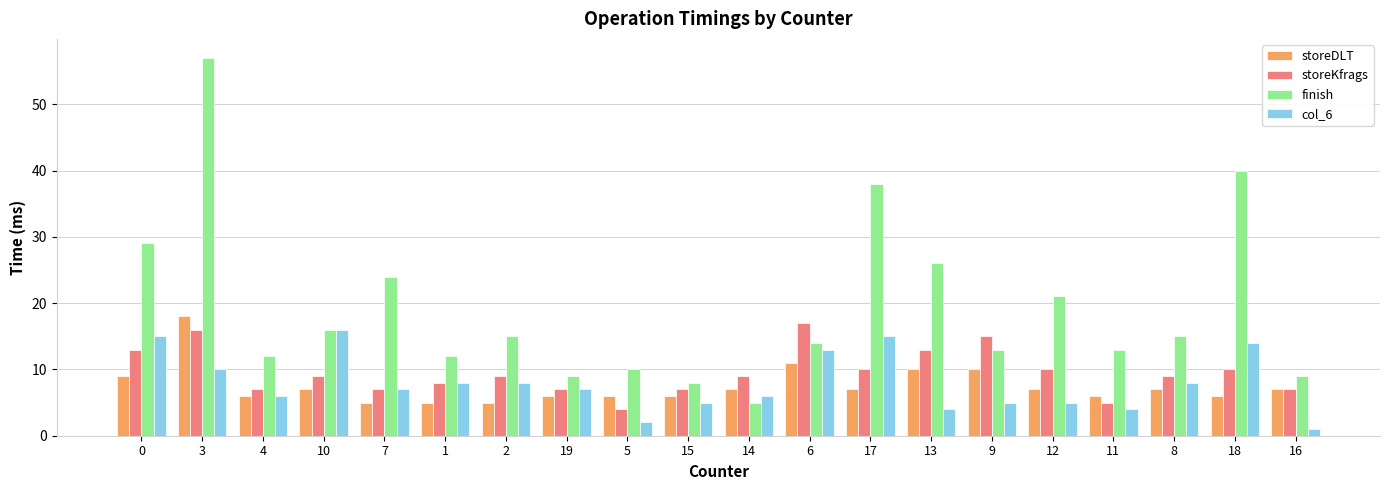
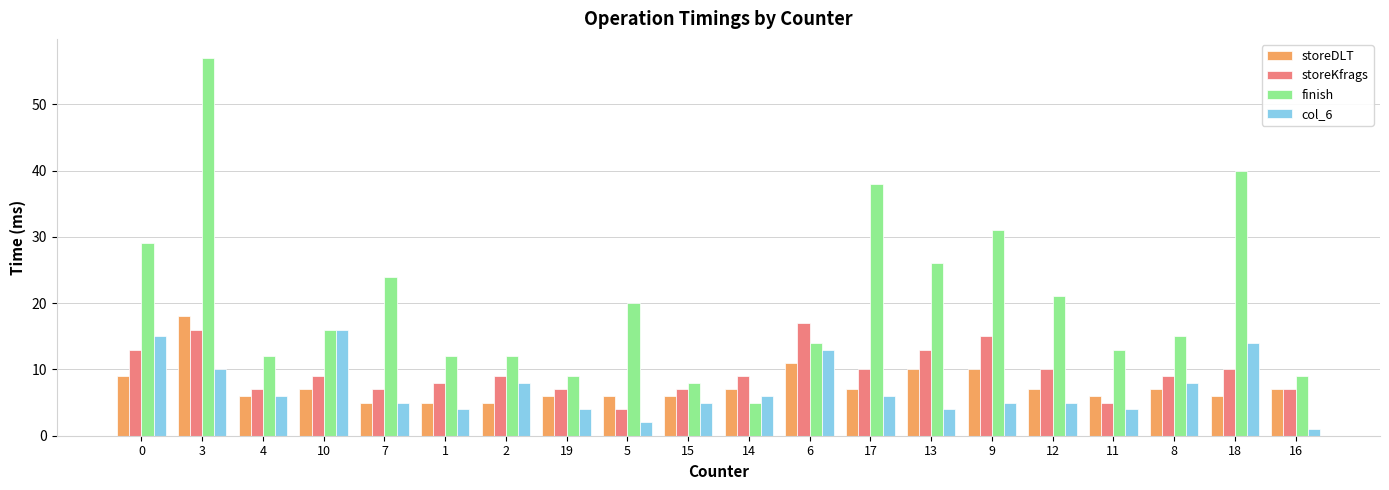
  {
    "finish": {
      "0": 29,
      "3": 57,
      "4": 12,
      "10": 16,
      "7": 24,
      "1": 12,
-     "2": 15,
+     "2": 12,
      "19": 9,
-     "5": 10,
+     "5": 20,
      "15": 8,
      "14": 5,
      "6": 14,
      "17": 38,
      "13": 26,
-     "9": 13,
+     "9": 31,
      "12": 21,
      "11": 13,
      "8": 15,
      "18": 40,
      "16": 9
    },
    "col_6": {
      "0": 15,
      "3": 10,
      "4": 6,
      "10": 16,
-     "7": 7,
-     "1": 8,
+     "7": 5,
+     "1": 4,
      "2": 8,
-     "19": 7,
+     "19": 4,
      "5": 2,
      "15": 5,
      "14": 6,
      "6": 13,
-     "17": 15,
+     "17": 6,
      "13": 4,
      "9": 5,
      "12": 5,
      "11": 4,
      "8": 8,
      "18": 14,
      "16": 1
    }
  }
